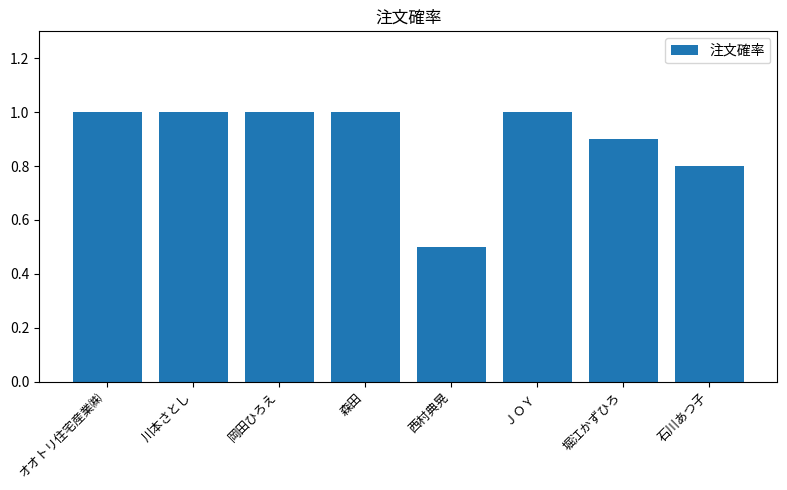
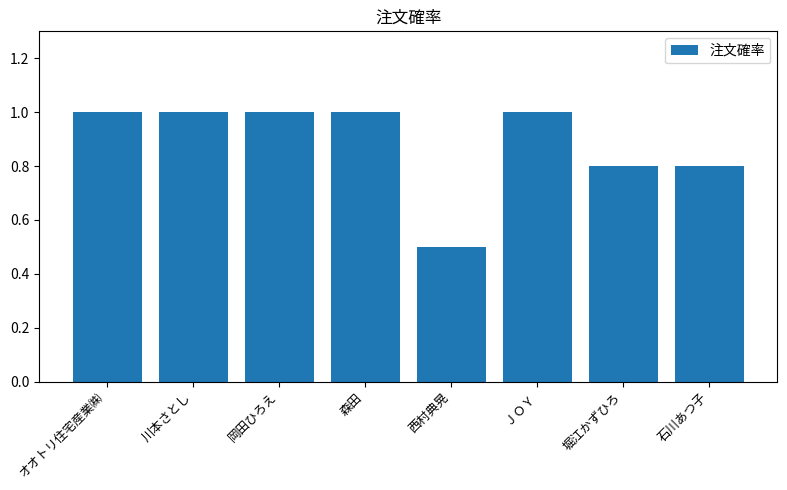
  {
    "オオトリ住宅産業㈱": 1.0,
    "川本さとし": 1.0,
    "岡田ひろえ": 1.0,
    "森田": 1.0,
    "西村典晃": 0.5,
    "ＪＯＹ": 1.0,
-   "堀江かずひろ": 0.9,
+   "堀江かずひろ": 0.8,
    "石川あつ子": 0.8
  }
